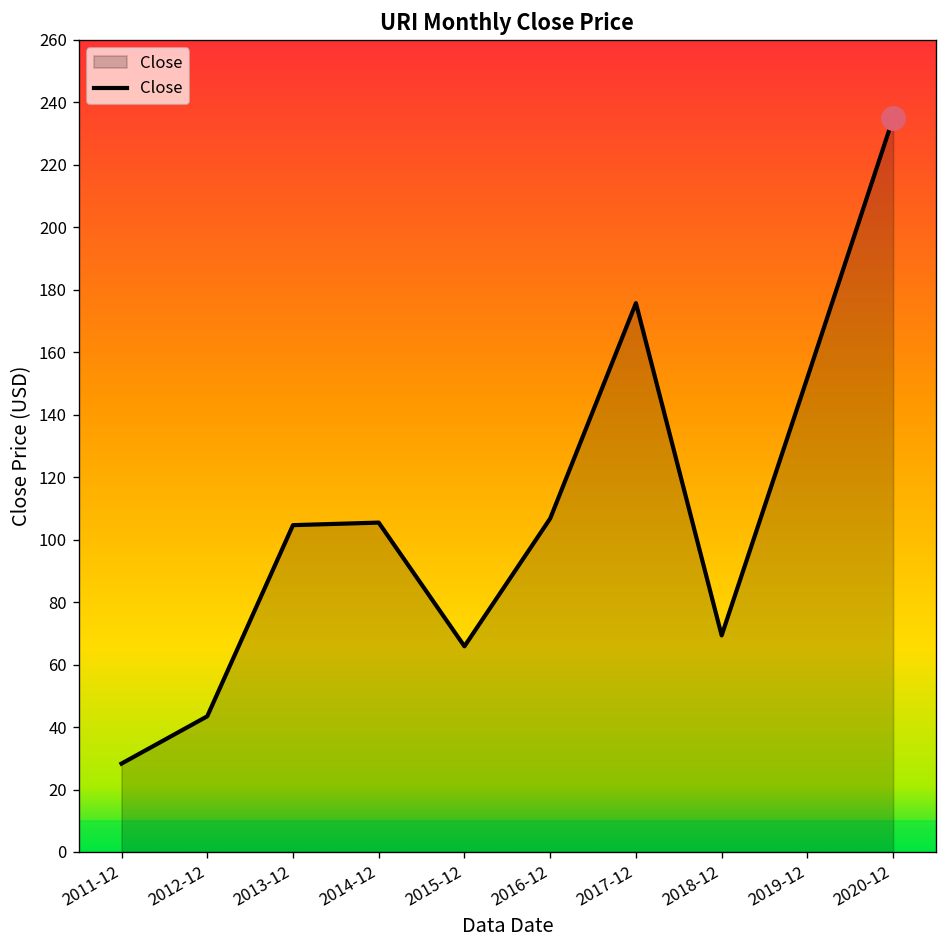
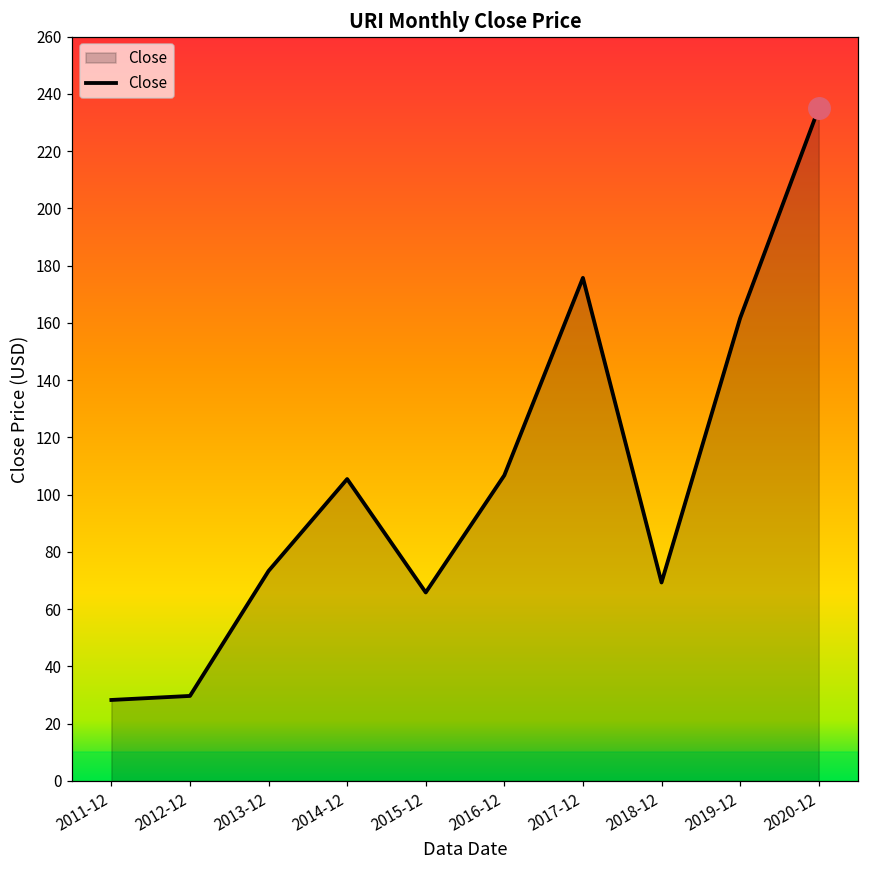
  {
    "Close": {
      "2011-12": 28,
-     "2012-12": 43,
-     "2013-12": 105,
+     "2012-12": 30,
+     "2013-12": 73,
      "2014-12": 105,
      "2015-12": 66,
      "2016-12": 107,
      "2017-12": 176,
      "2018-12": 69,
-     "2019-12": 152
+     "2019-12": 162
    }
  }
